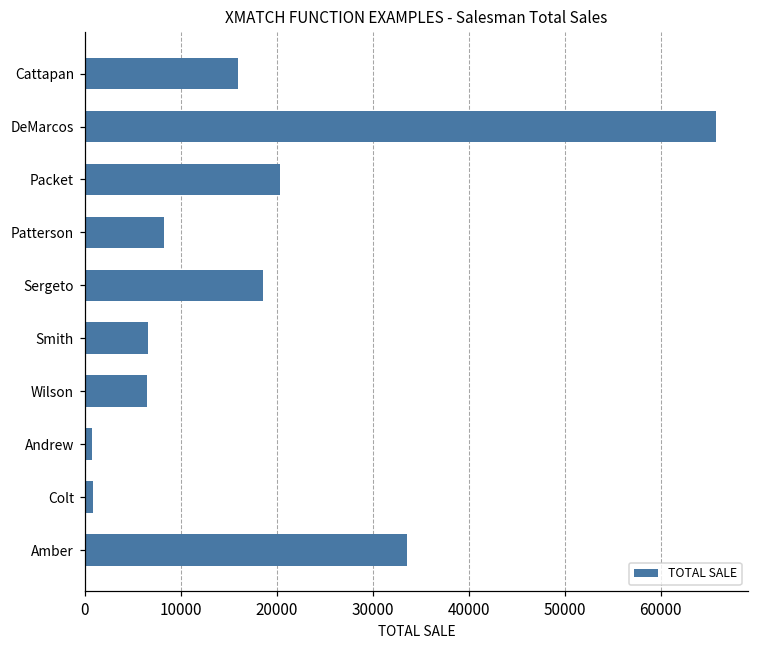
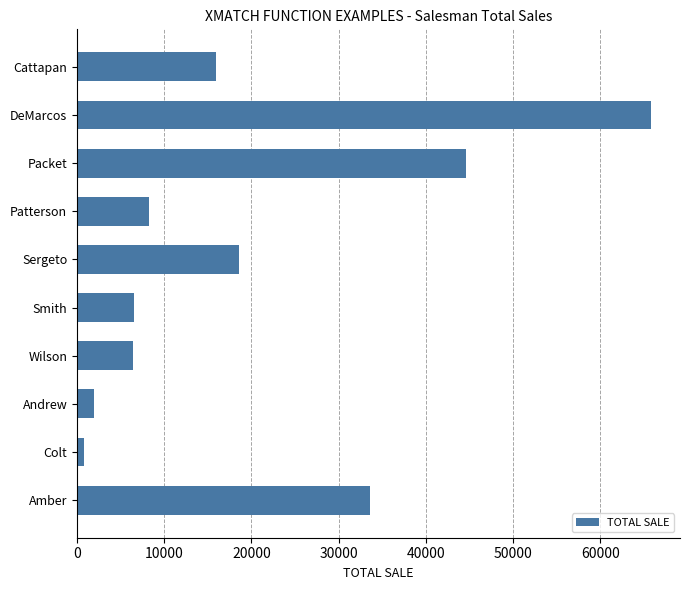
  {
    "Cattapan": 16000,
    "DeMarcos": 66000,
-   "Packet": 20000,
+   "Packet": 45000,
    "Patterson": 8000,
    "Sergeto": 19000,
    "Smith": 7000,
    "Wilson": 6000,
-   "Andrew": 1000,
+   "Andrew": 2000,
    "Colt": 1000,
    "Amber": 34000
  }
